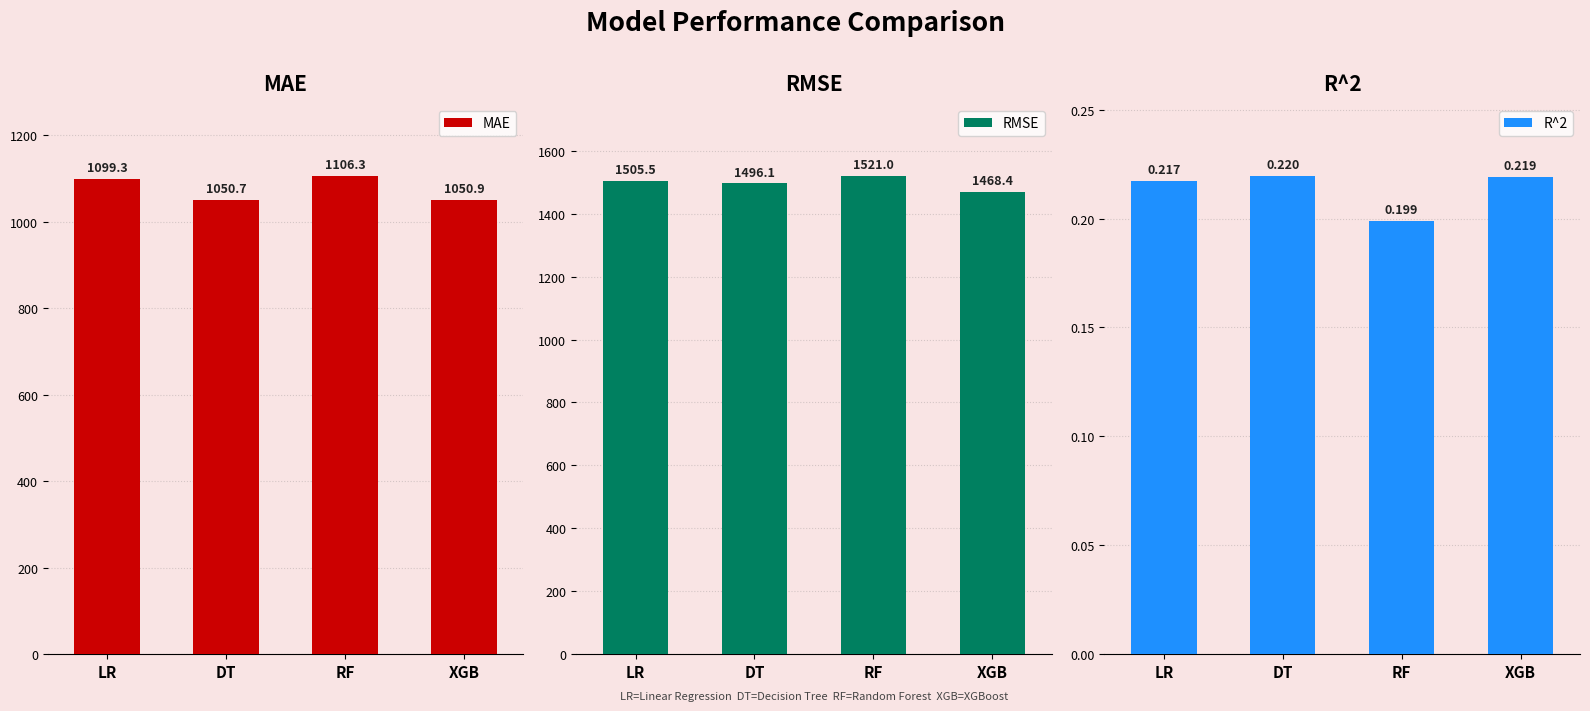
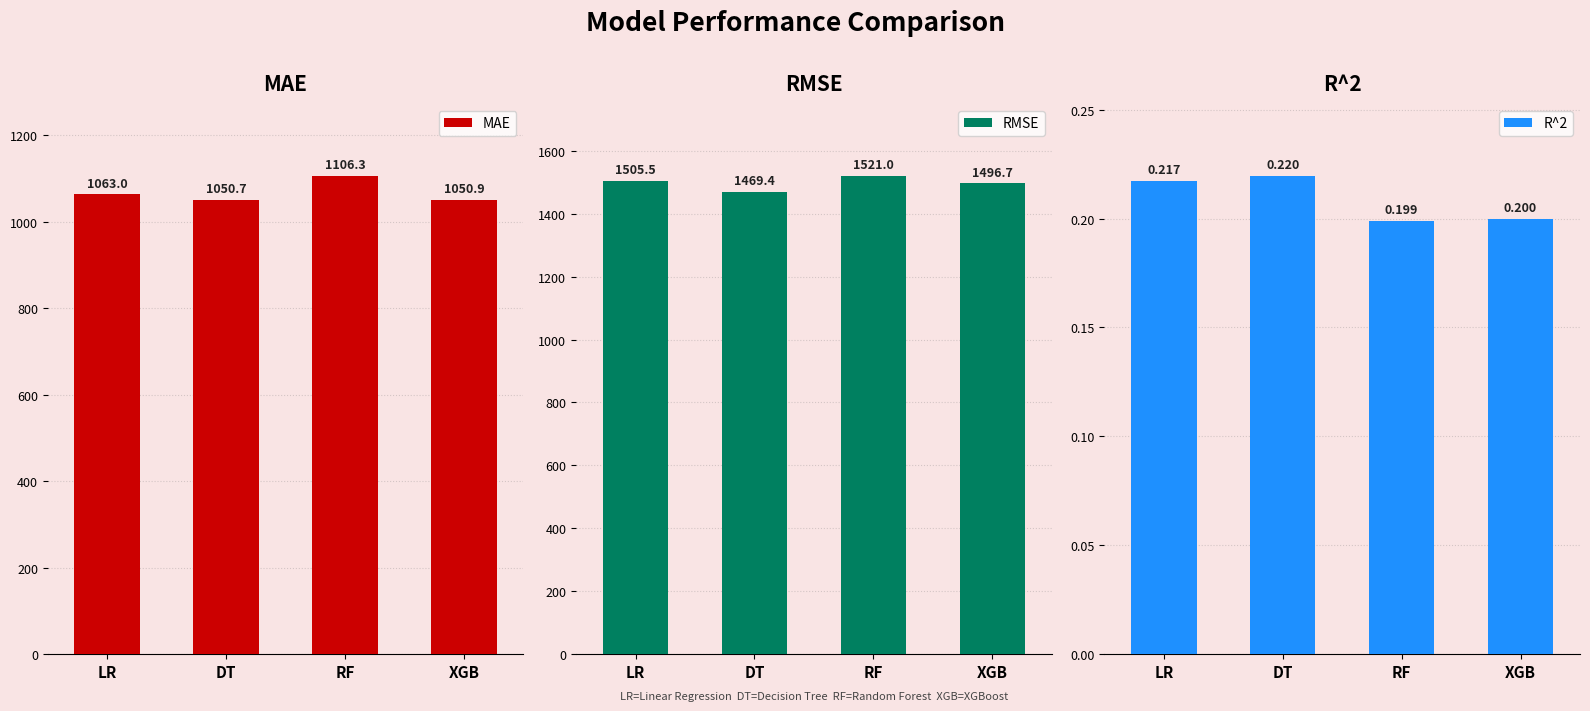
  {
    "MAE": {
-     "LR": 1099.3,
+     "LR": 1063.0,
      "DT": 1050.7,
      "RF": 1106.3,
      "XGB": 1050.9
    },
    "RMSE": {
      "LR": 1505.5,
-     "DT": 1496.1,
+     "DT": 1469.4,
      "RF": 1521.0,
-     "XGB": 1468.4
+     "XGB": 1496.7
    },
    "R^2": {
      "LR": 0.217,
      "DT": 0.220,
      "RF": 0.199,
-     "XGB": 0.219
+     "XGB": 0.200
    }
  }
